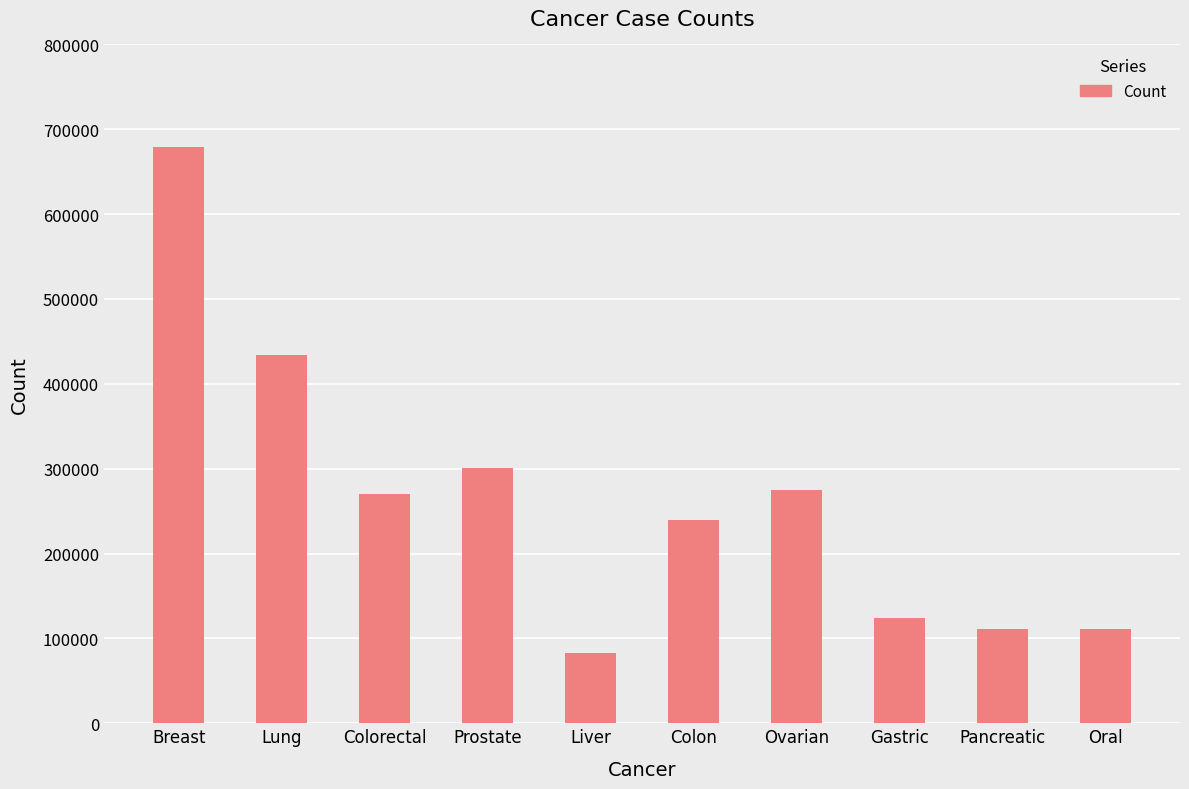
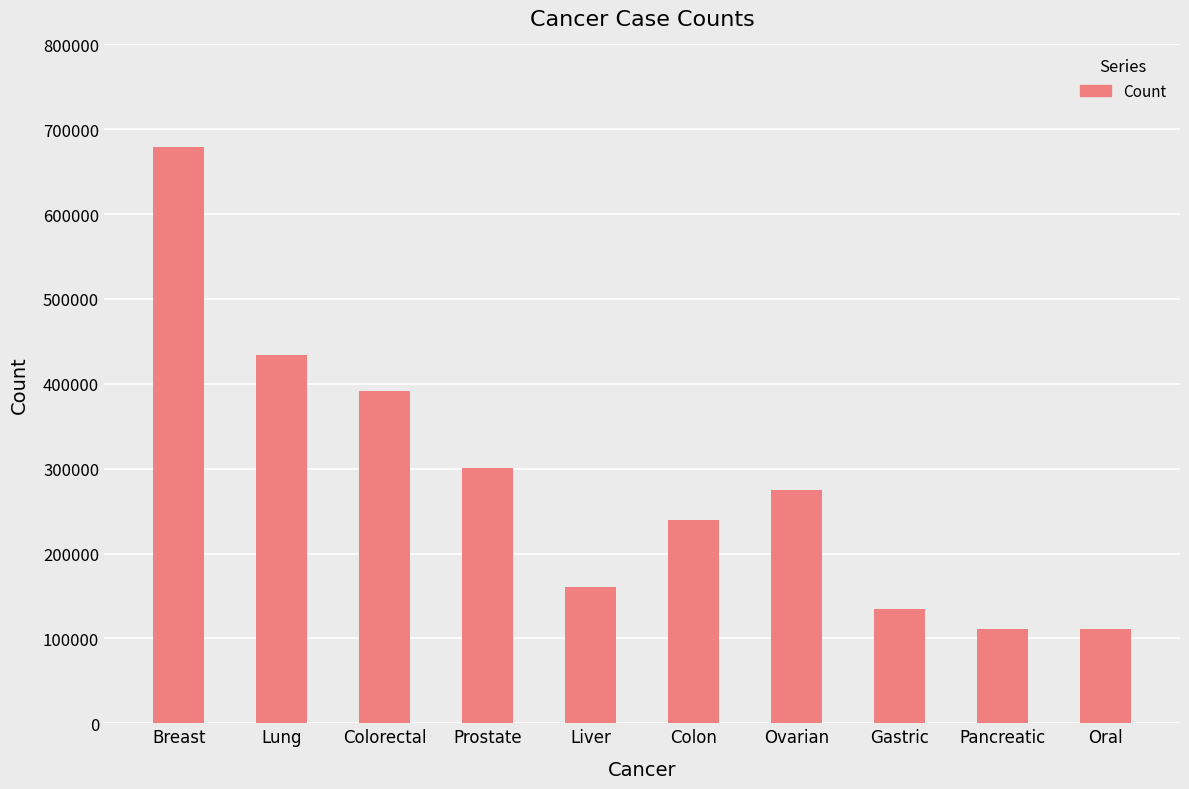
  {
    "Breast": 680000,
    "Lung": 430000,
-   "Colorectal": 270000,
+   "Colorectal": 390000,
    "Prostate": 300000,
-   "Liver": 80000,
+   "Liver": 160000,
    "Colon": 240000,
    "Ovarian": 280000,
-   "Gastric": 120000,
+   "Gastric": 130000,
    "Pancreatic": 110000,
    "Oral": 110000
  }
